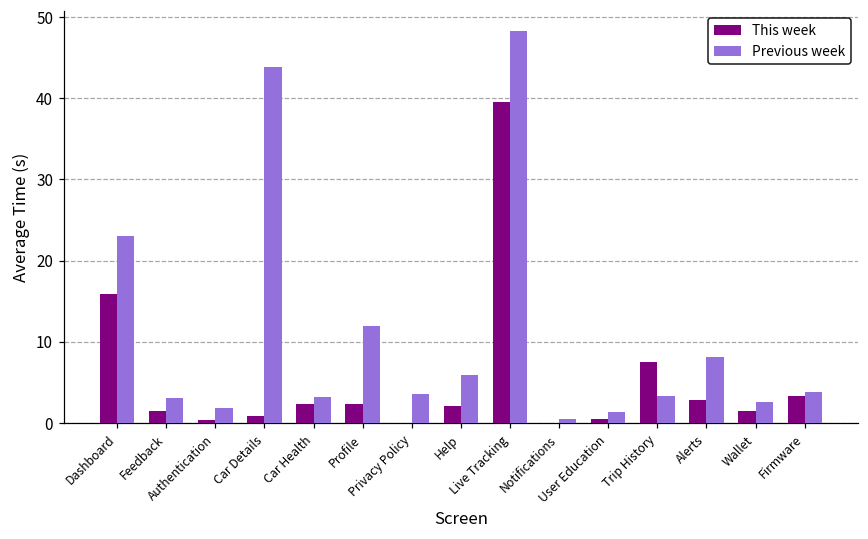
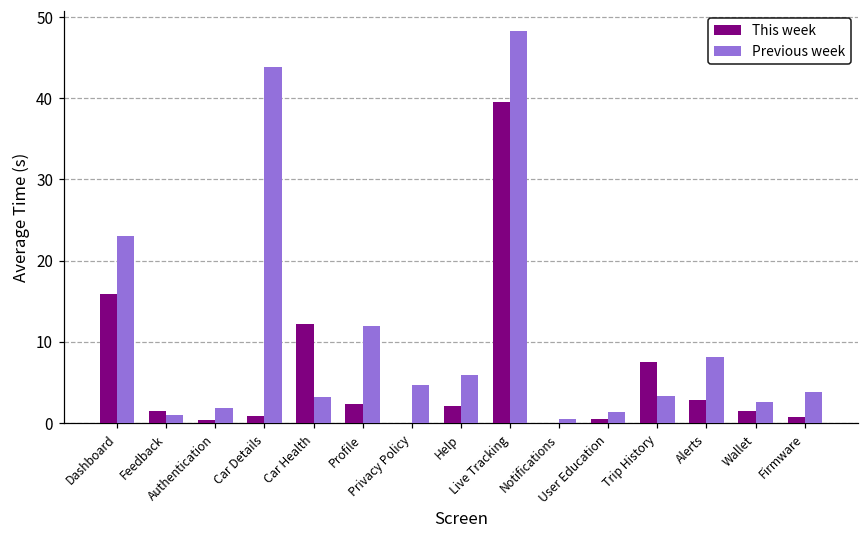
  {
    "This week": {
      "Dashboard": 16,
      "Feedback": 2,
      "Authentication": 0,
      "Car Details": 1,
-     "Car Health": 2,
+     "Car Health": 12,
      "Profile": 2,
      "Help": 2,
      "Live Tracking": 40,
      "Notifications": 0,
      "User Education": 0,
      "Trip History": 8,
      "Alerts": 3,
      "Wallet": 2,
-     "Firmware": 3
+     "Firmware": 1
    },
    "Previous week": {
      "Dashboard": 23,
-     "Feedback": 3,
+     "Feedback": 1,
      "Authentication": 2,
      "Car Details": 44,
      "Car Health": 3,
      "Profile": 12,
-     "Privacy Policy": 4,
+     "Privacy Policy": 5,
      "Help": 6,
      "Live Tracking": 48,
      "Notifications": 0,
      "User Education": 1,
      "Trip History": 3,
      "Alerts": 8,
      "Wallet": 3,
      "Firmware": 4
    }
  }
